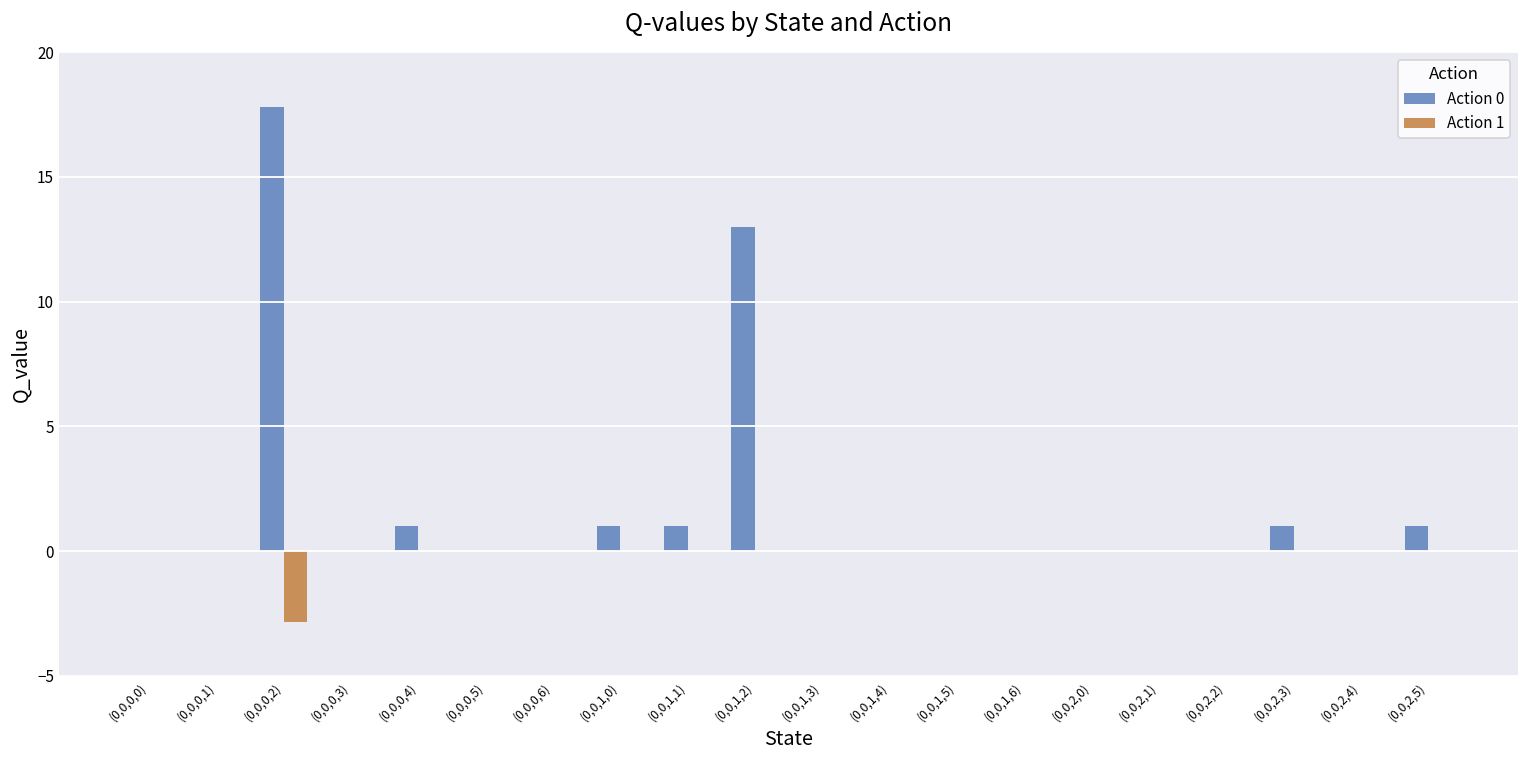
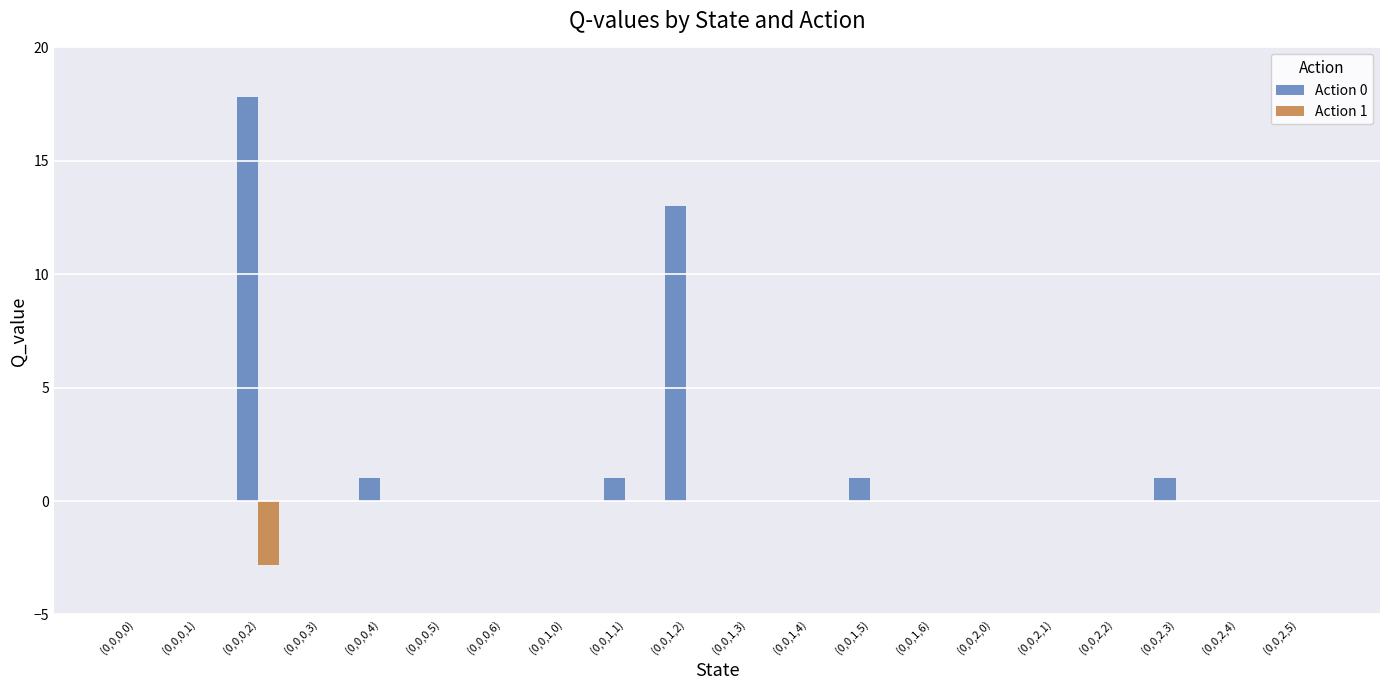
  {
    "Action 0": {
      "(0,0,0,0)": 0,
      "(0,0,0,1)": 0,
      "(0,0,0,2)": 17.8,
      "(0,0,0,3)": 0,
      "(0,0,0,4)": 1,
      "(0,0,0,5)": 0,
      "(0,0,0,6)": 0,
-     "(0,0,1,0)": 1,
+     "(0,0,1,0)": 0,
      "(0,0,1,1)": 1,
      "(0,0,1,2)": 13,
      "(0,0,1,3)": 0,
      "(0,0,1,4)": 0,
-     "(0,0,1,5)": 0,
+     "(0,0,1,5)": 1,
      "(0,0,1,6)": 0,
      "(0,0,2,0)": 0,
      "(0,0,2,1)": 0,
      "(0,0,2,2)": 0,
      "(0,0,2,3)": 1,
      "(0,0,2,4)": 0,
-     "(0,0,2,5)": 1
+     "(0,0,2,5)": 0
    },
    "Action 1": {
      "(0,0,0,0)": 0,
      "(0,0,0,1)": 0,
      "(0,0,0,2)": -2.8,
      "(0,0,0,3)": 0,
      "(0,0,0,4)": 0,
      "(0,0,0,5)": 0,
      "(0,0,0,6)": 0,
      "(0,0,1,0)": 0,
      "(0,0,1,1)": 0,
      "(0,0,1,2)": 0,
      "(0,0,1,3)": 0,
      "(0,0,1,4)": 0,
      "(0,0,1,5)": 0,
      "(0,0,1,6)": 0,
      "(0,0,2,0)": 0,
      "(0,0,2,1)": 0,
      "(0,0,2,2)": 0,
      "(0,0,2,3)": 0,
      "(0,0,2,4)": 0,
      "(0,0,2,5)": 0
    }
  }
